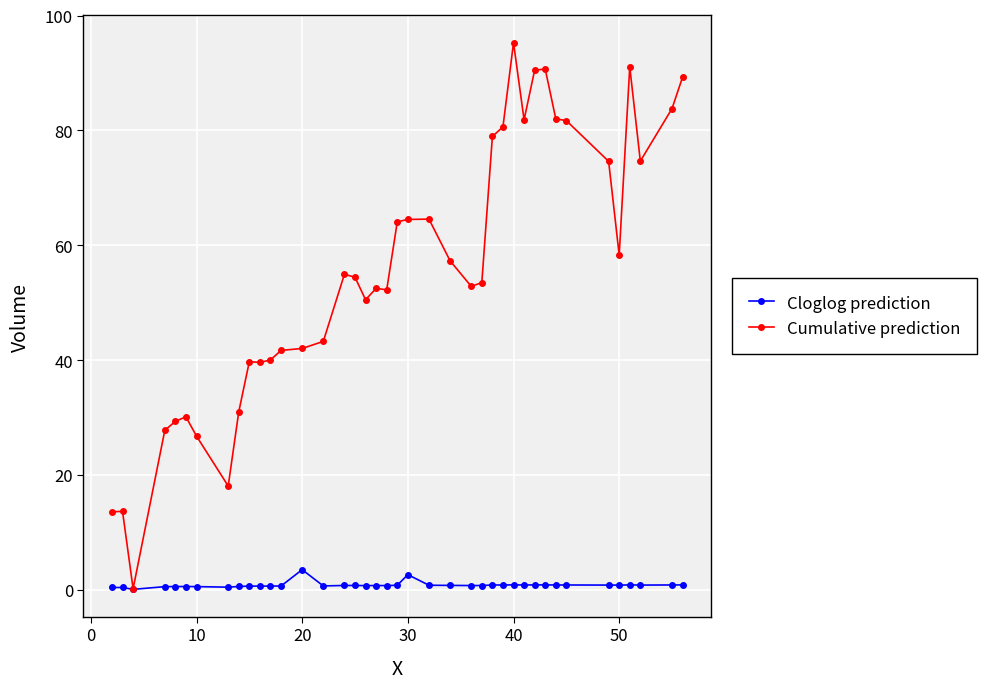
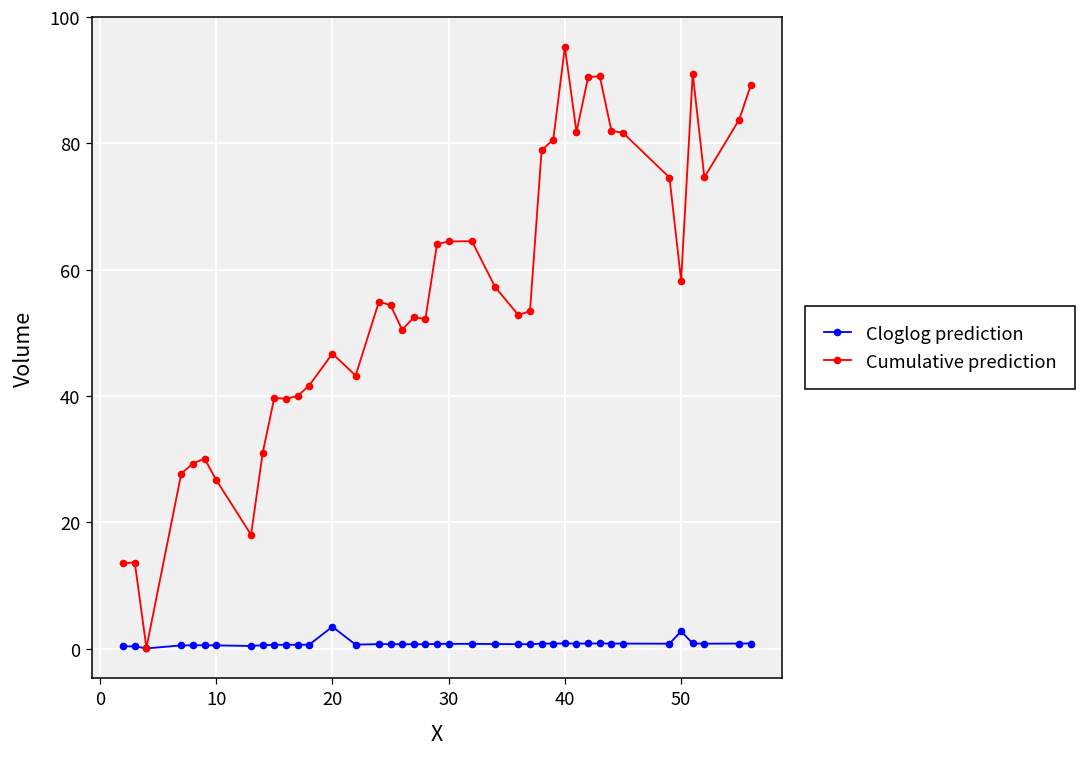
  {
    "Cloglog prediction": {
      "10": 1,
      "20": 3,
-     "30": 3,
+     "30": 1,
      "40": 1,
-     "50": 1
+     "50": 3
    },
    "Cumulative prediction": {
      "10": 27,
-     "20": 42,
+     "20": 47,
      "30": 64,
      "40": 95,
      "50": 58
    }
  }
